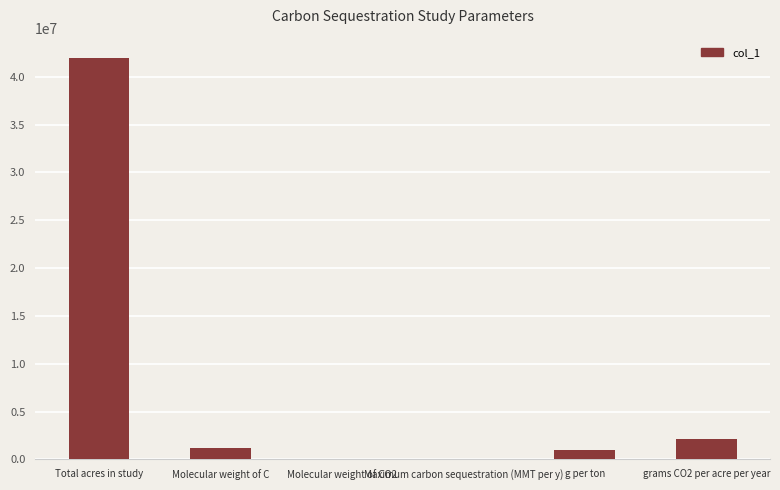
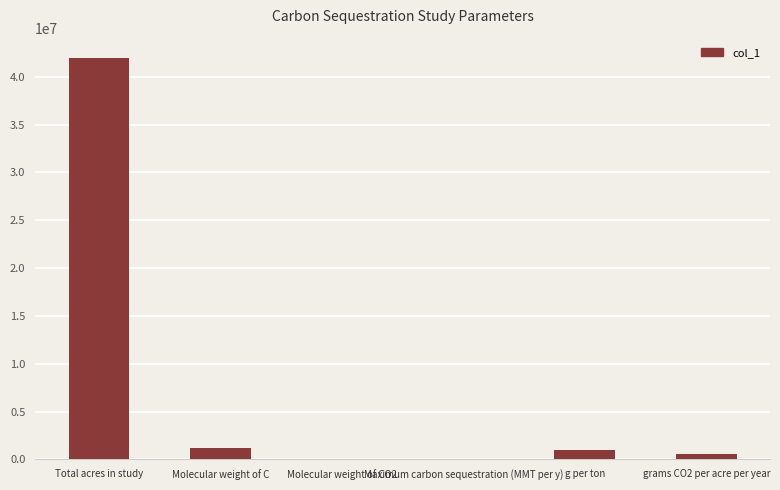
  {
    "Total acres in study": 42000000,
    "Molecular weight of C": 1000000,
    "g per ton": 1000000,
-   "grams CO2 per acre per year": 2000000
+   "grams CO2 per acre per year": 1000000
  }
